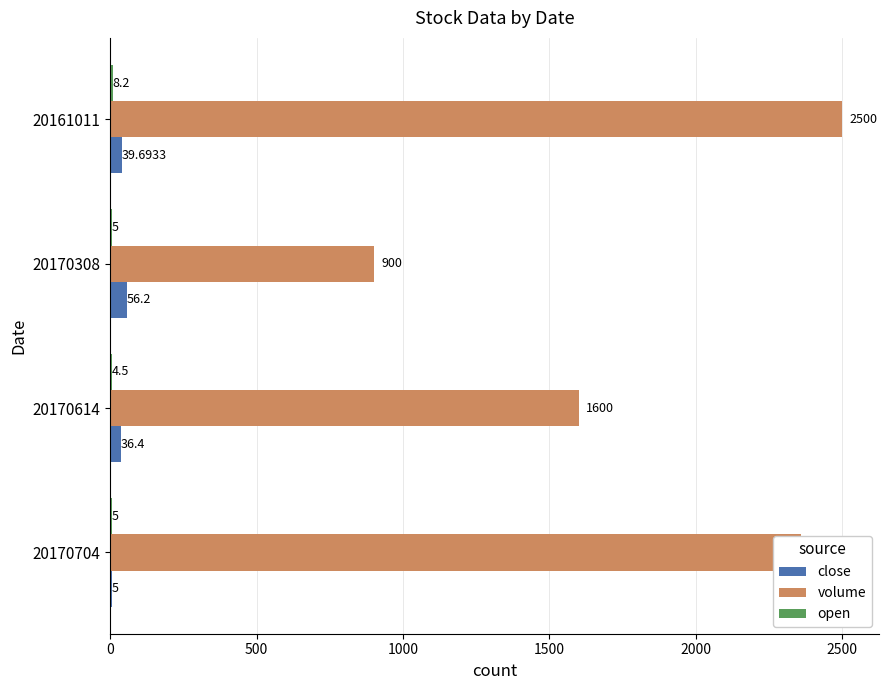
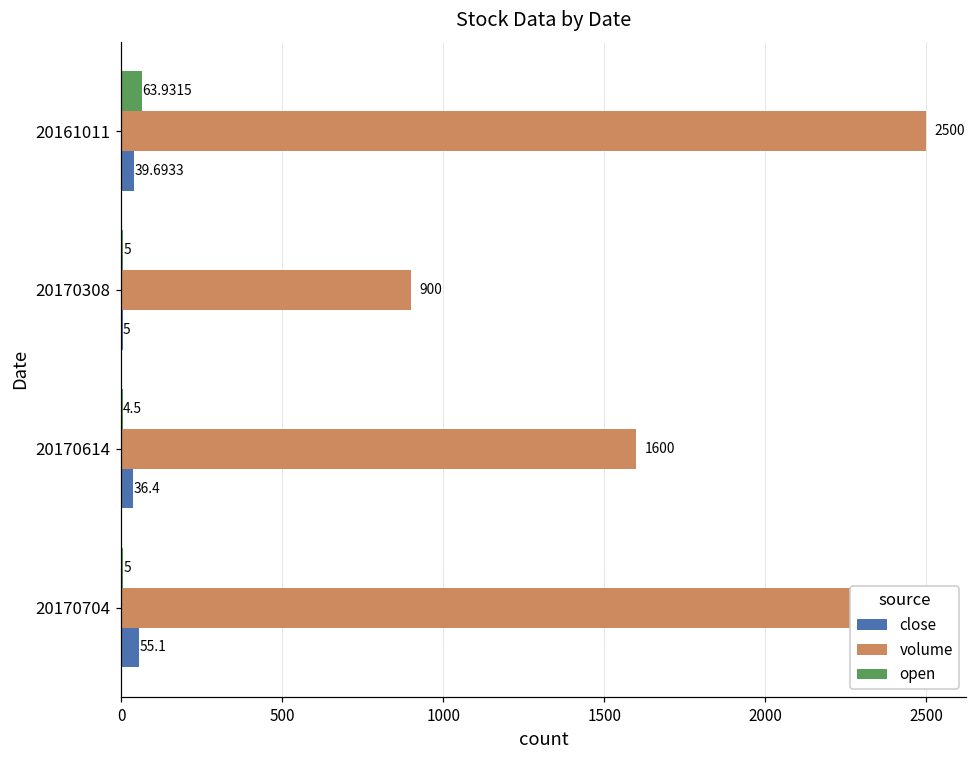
  {
    "close": {
      "20161011": 39.6933,
-     "20170308": 56.2,
+     "20170308": 5,
      "20170614": 36.4,
-     "20170704": 5
+     "20170704": 55.1
    },
    "volume": {
      "20161011": 2500,
      "20170308": 900,
      "20170614": 1600
    },
    "open": {
-     "20161011": 8.2,
+     "20161011": 63.9315,
      "20170308": 5,
      "20170614": 4.5,
      "20170704": 5
    }
  }
